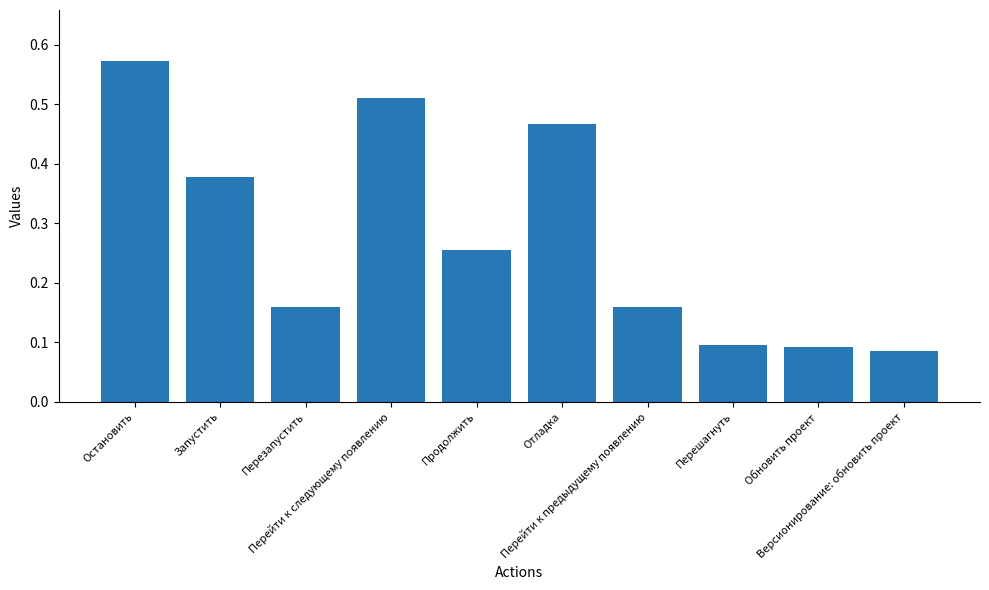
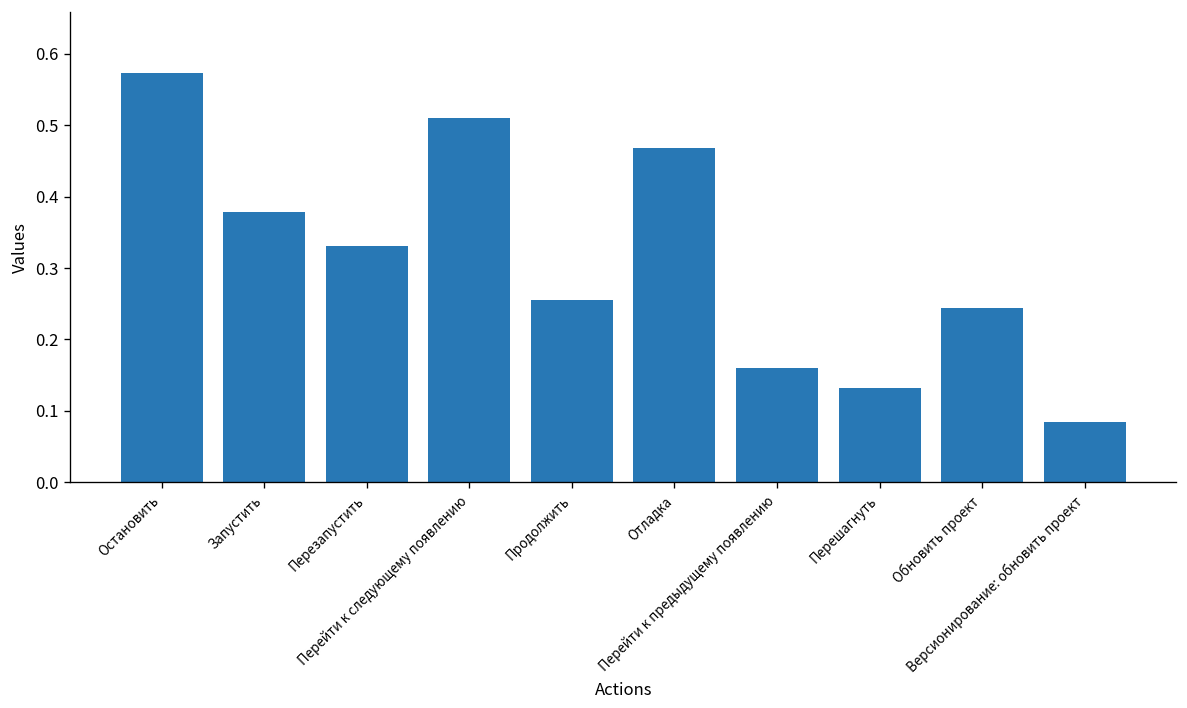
  {
    "Остановить": 0.57,
    "Запустить": 0.38,
-   "Перезапустить": 0.16,
+   "Перезапустить": 0.33,
    "Перейти к следующему появлению": 0.51,
    "Продолжить": 0.26,
    "Отладка": 0.47,
    "Перейти к предыдущему появлению": 0.16,
-   "Перешагнуть": 0.10,
-   "Обновить проект": 0.09,
+   "Перешагнуть": 0.13,
+   "Обновить проект": 0.24,
    "Версионирование: обновить проект": 0.08
  }
